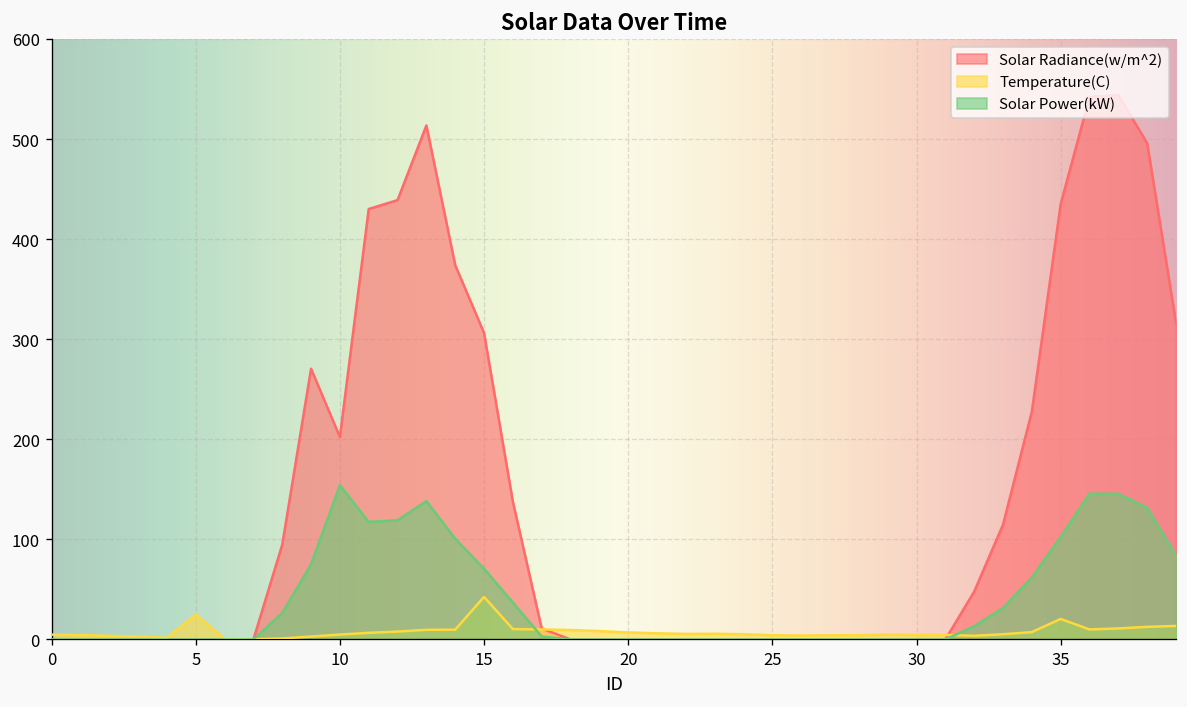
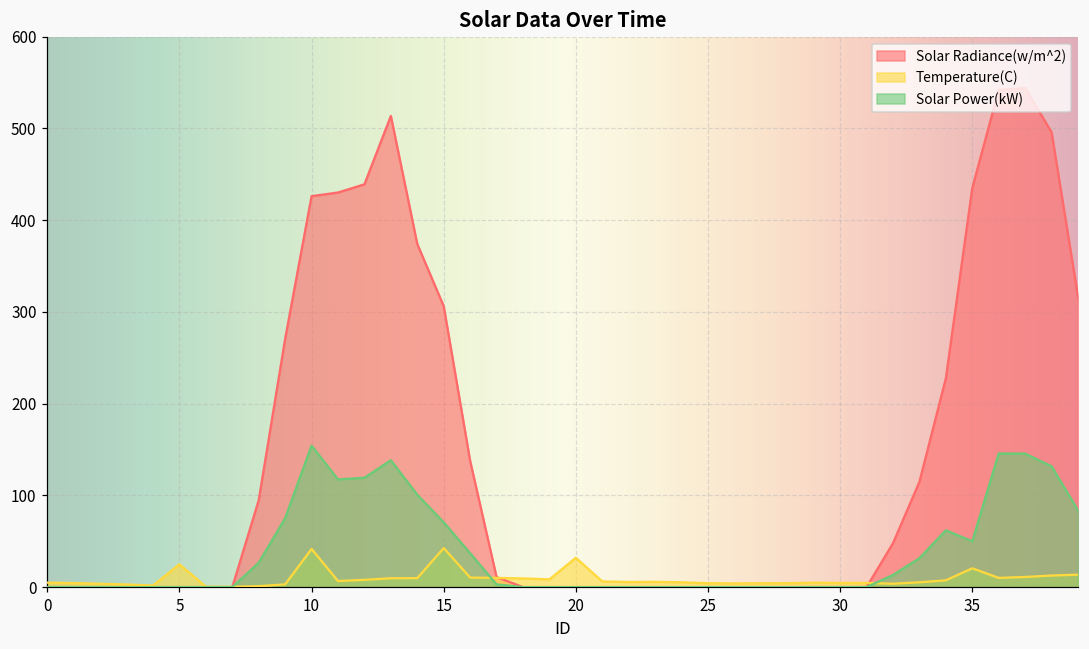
  {
    "Solar Radiance(w/m^2)": {
-     "10": 200,
+     "10": 430,
      "15": 310,
      "35": 440
    },
    "Temperature(C)": {
      "0": 0,
      "5": 20,
-     "10": 0,
+     "10": 40,
      "15": 40,
-     "20": 10,
+     "20": 30,
      "25": 0,
      "30": 0,
      "35": 20
    },
    "Solar Power(kW)": {
      "10": 150,
      "15": 70,
-     "35": 100
+     "35": 50
    }
  }
